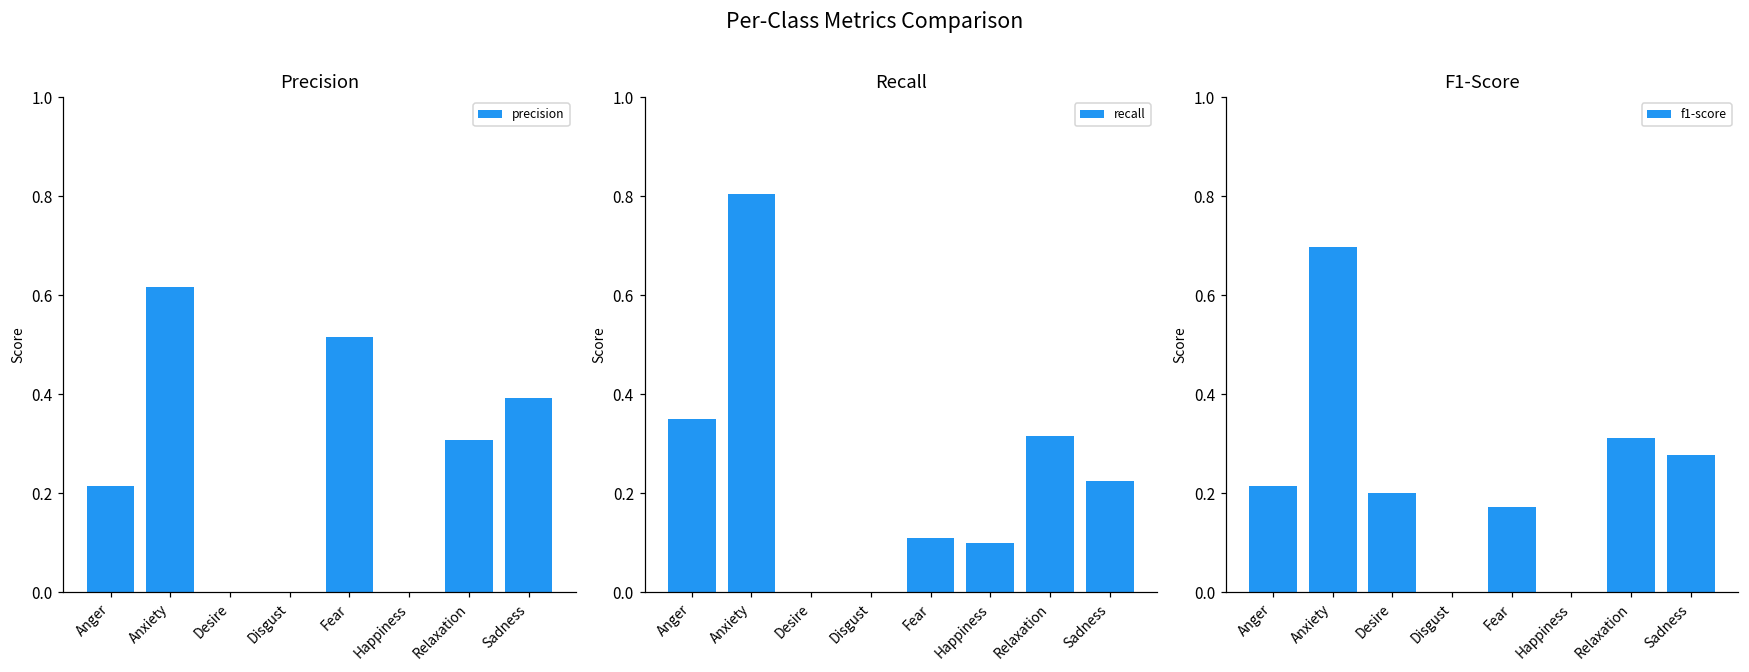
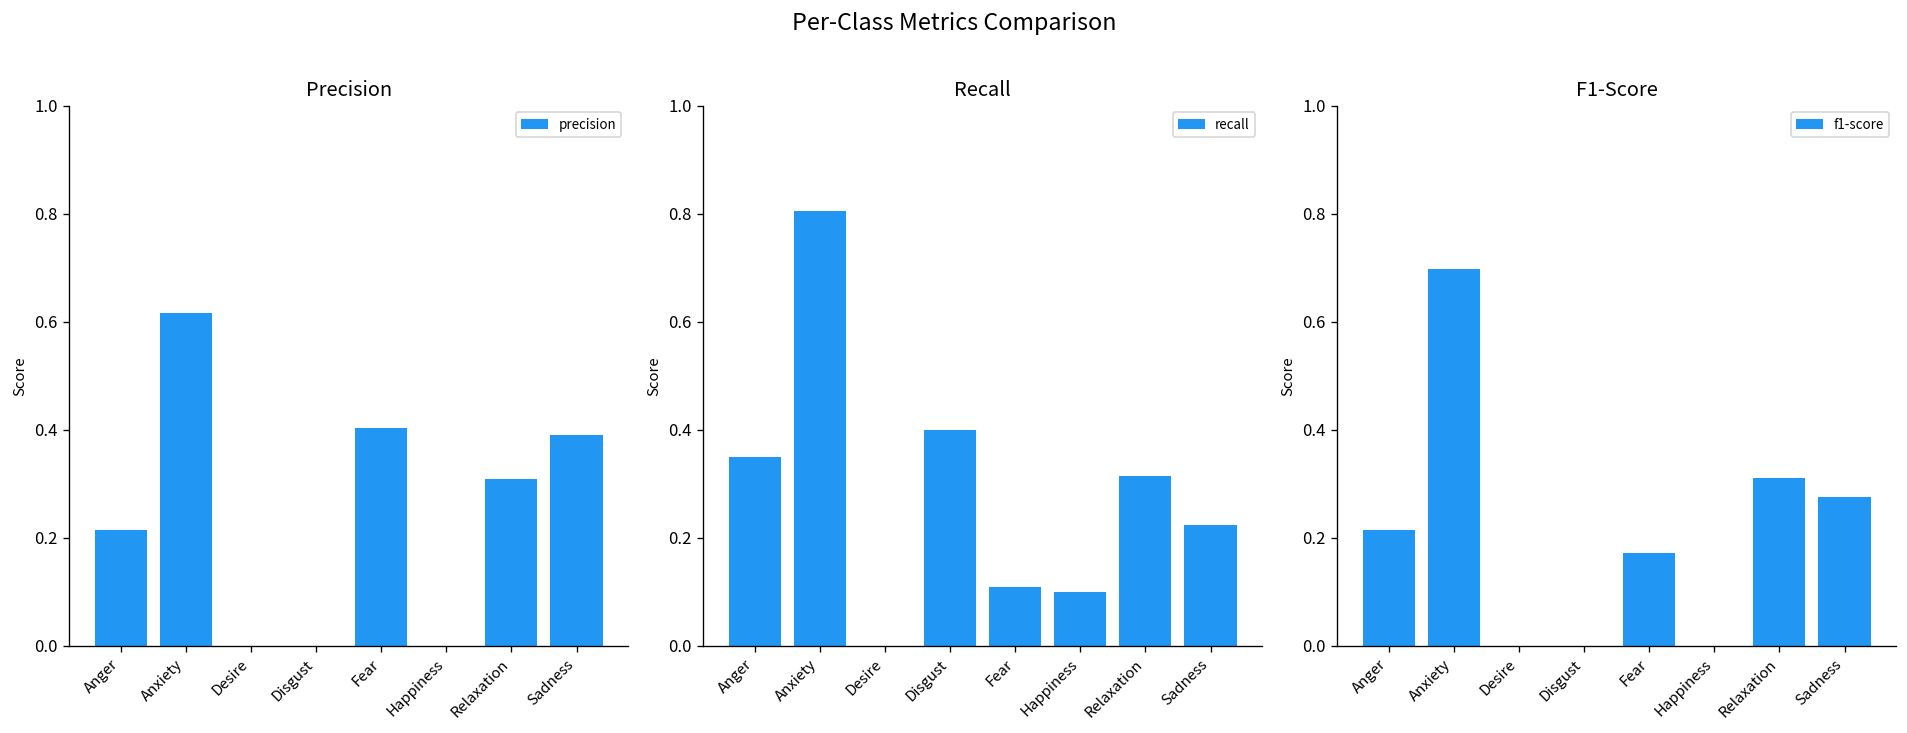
  {
    "Precision": {
      "Anger": 0.21,
      "Anxiety": 0.62,
      "Desire": 0.00,
      "Disgust": 0.00,
-     "Fear": 0.52,
+     "Fear": 0.40,
      "Happiness": 0.00,
      "Relaxation": 0.31,
      "Sadness": 0.39
    },
    "Recall": {
      "Anger": 0.35,
      "Anxiety": 0.8,
      "Desire": 0.0,
-     "Disgust": 0.0,
+     "Disgust": 0.4,
      "Fear": 0.11,
      "Happiness": 0.1,
      "Relaxation": 0.31,
      "Sadness": 0.22
    },
    "F1-Score": {
      "Anger": 0.21,
      "Anxiety": 0.7,
-     "Desire": 0.2,
+     "Desire": 0.0,
      "Disgust": 0.0,
      "Fear": 0.17,
      "Happiness": 0.0,
      "Relaxation": 0.31,
      "Sadness": 0.28
    }
  }
